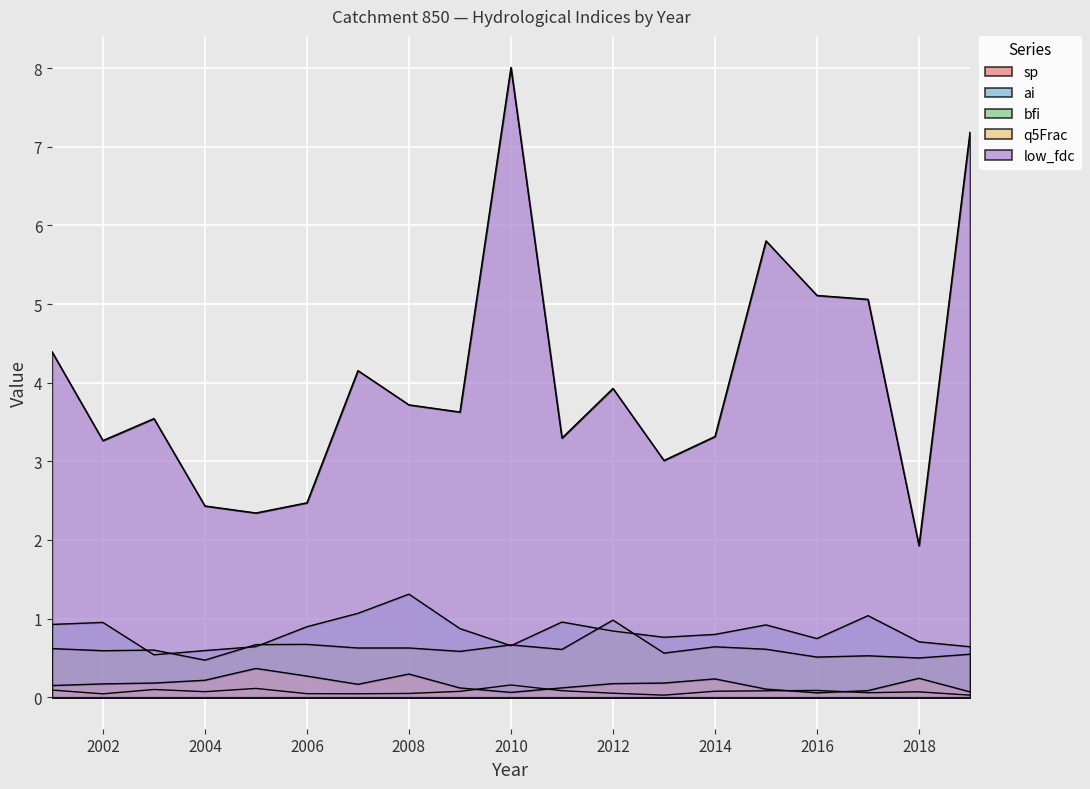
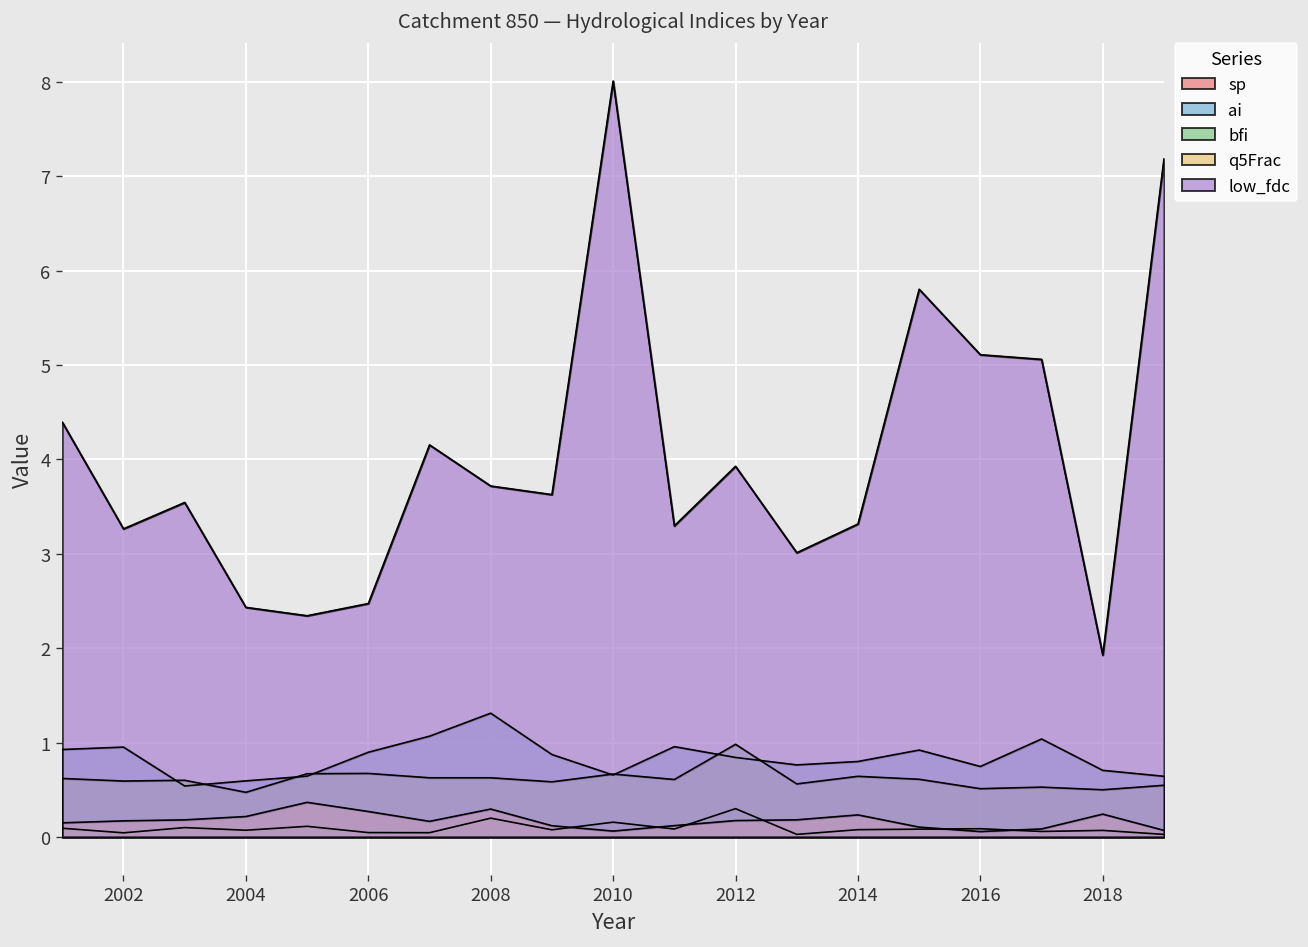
  {
    "sp": {
      "2002": 0.0,
      "2004": 0.1,
      "2006": 0.0,
-     "2008": 0.0,
+     "2008": 0.2,
      "2010": 0.2,
-     "2012": 0.1,
+     "2012": 0.3,
      "2014": 0.1,
      "2018": 0.1
    },
    "ai": {
      "2002": 1.0,
      "2004": 0.6,
      "2006": 0.9,
      "2008": 1.3,
      "2012": 0.8,
      "2014": 0.8,
      "2016": 0.7,
      "2018": 0.7
    },
    "bfi": {
      "2002": 0.6,
      "2004": 0.5,
      "2006": 0.7,
      "2008": 0.6,
      "2012": 1.0,
      "2014": 0.6,
      "2016": 0.5,
      "2018": 0.5
    },
    "q5Frac": {
      "2002": 0.2,
      "2004": 0.2,
      "2006": 0.3,
      "2008": 0.3,
      "2010": 0.1,
      "2012": 0.2,
      "2014": 0.2,
      "2018": 0.2
    },
    "low_fdc": {
      "2002": 3.3,
      "2004": 2.4,
      "2006": 2.5,
      "2008": 3.7,
      "2010": 8.0,
      "2012": 3.9,
      "2014": 3.3,
      "2016": 5.1,
      "2018": 1.9
    }
  }
